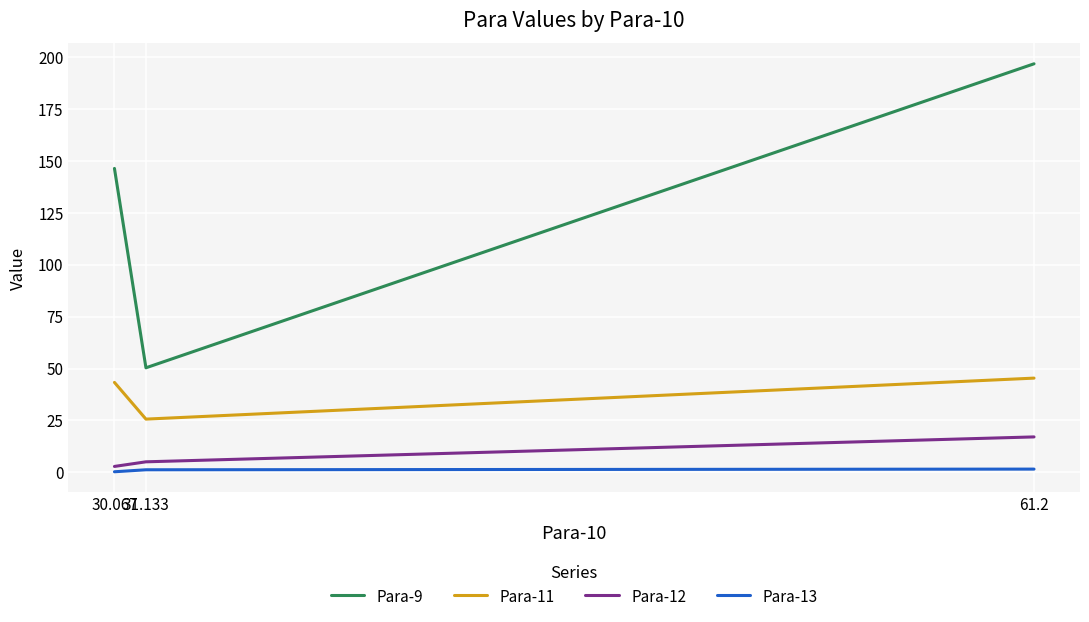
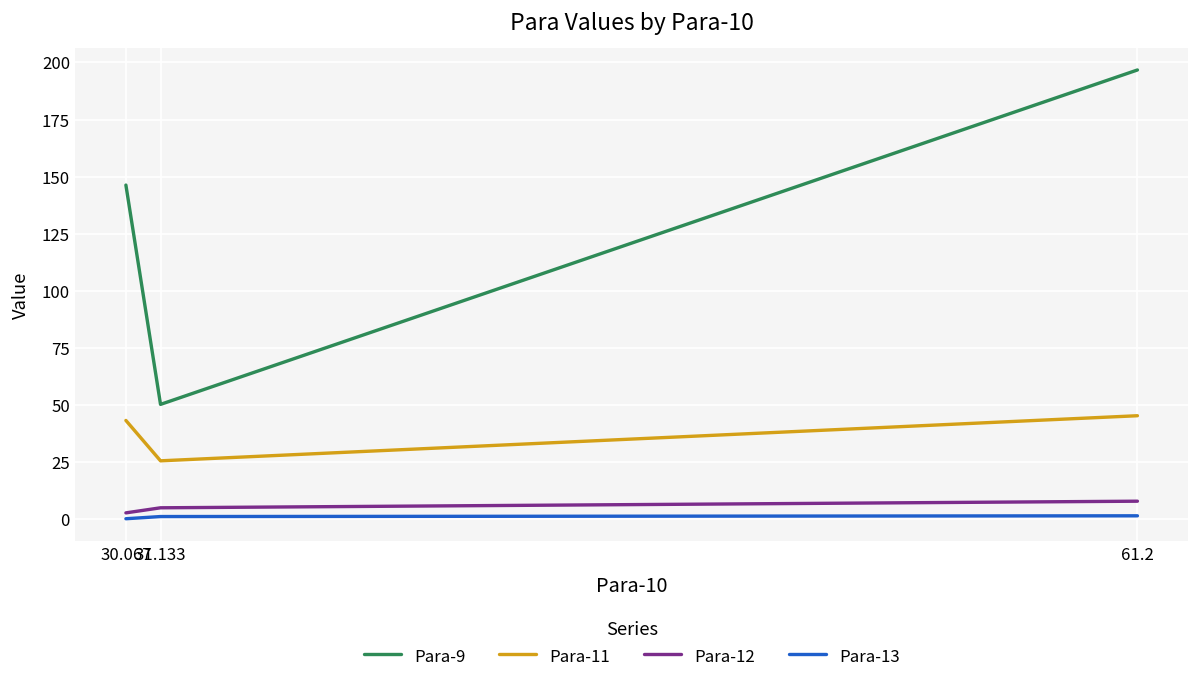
  {
    "Para-9": {
      "61.2": 197
    },
    "Para-11": {
      "61.2": 45
    },
    "Para-12": {
-     "61.2": 17
+     "61.2": 8
    },
    "Para-13": {
      "61.2": 2
    }
  }
